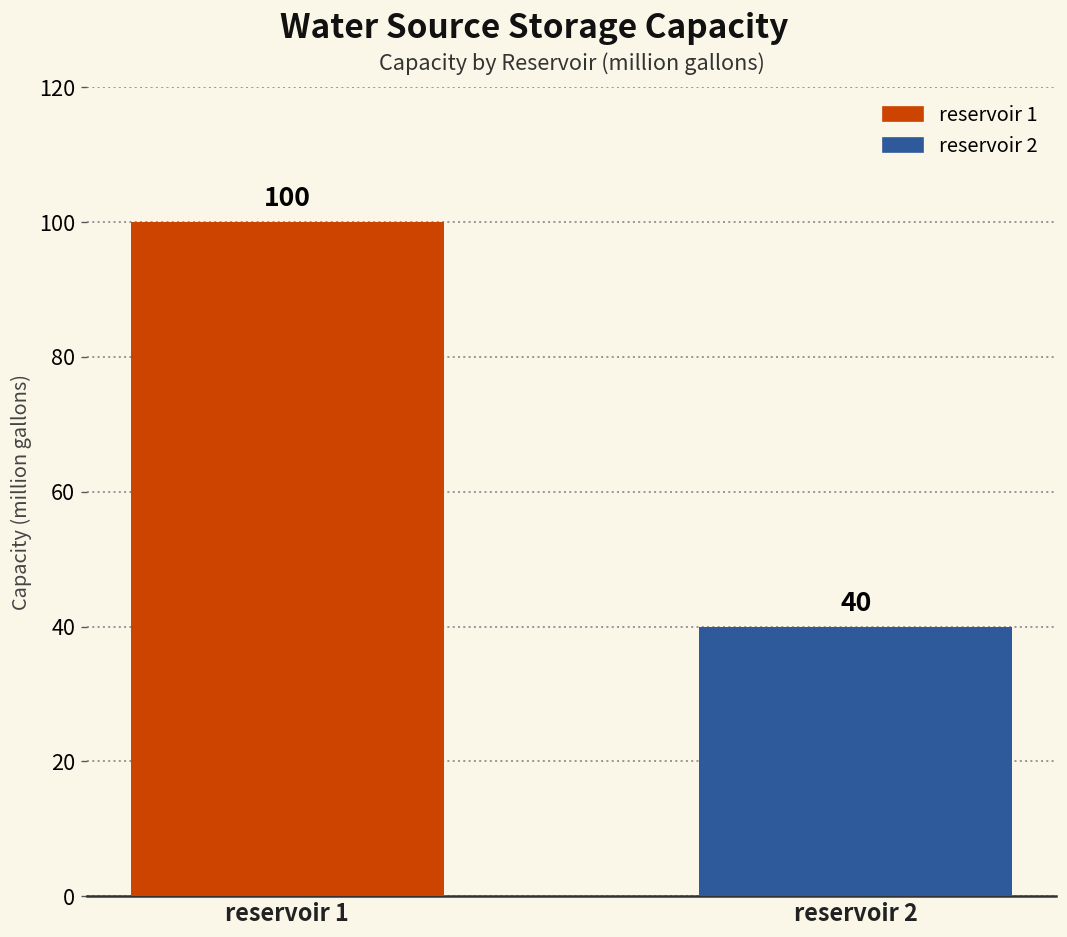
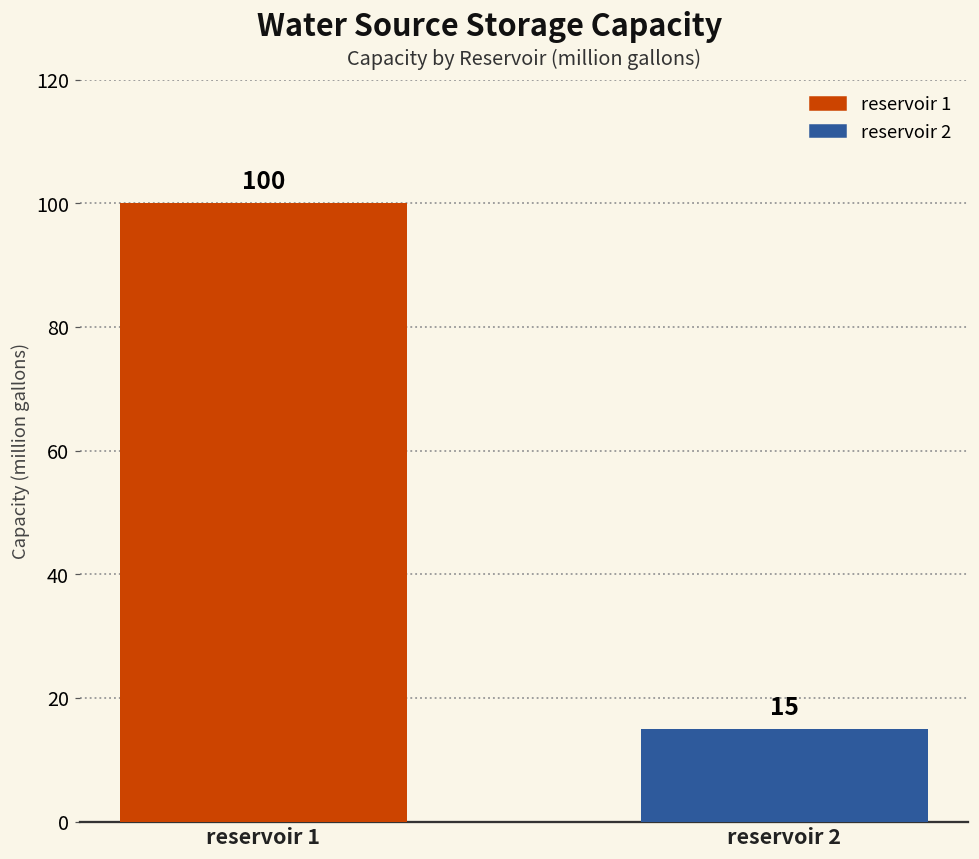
  {
    "reservoir 1": 100,
-   "reservoir 2": 40
+   "reservoir 2": 15
  }
